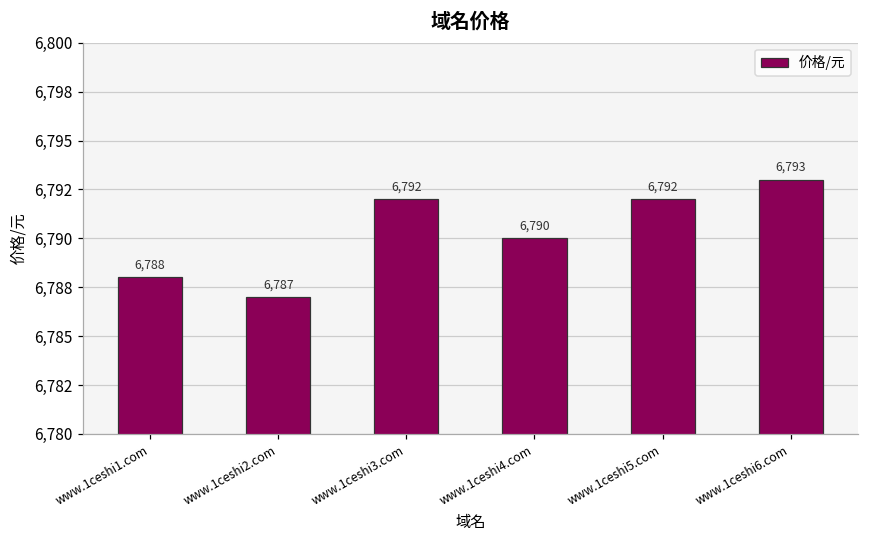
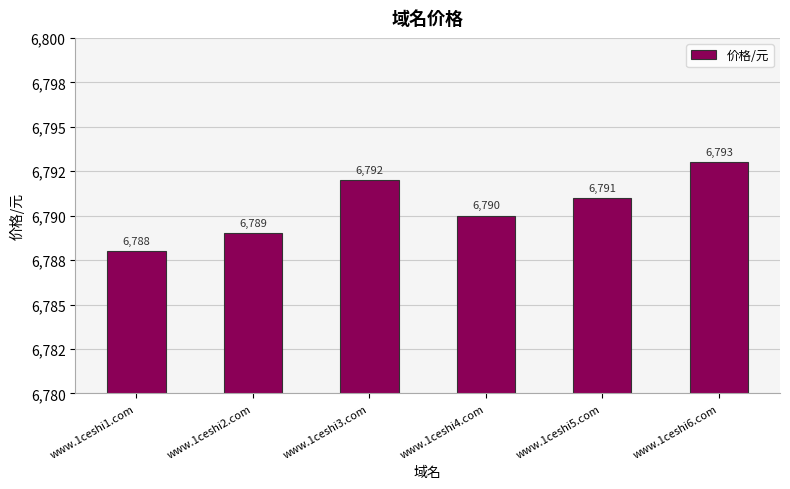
  {
    "www.1ceshi1.com": "6,788",
-   "www.1ceshi2.com": "6,787",
+   "www.1ceshi2.com": "6,789",
    "www.1ceshi3.com": "6,792",
    "www.1ceshi4.com": "6,790",
-   "www.1ceshi5.com": "6,792",
+   "www.1ceshi5.com": "6,791",
    "www.1ceshi6.com": "6,793"
  }
